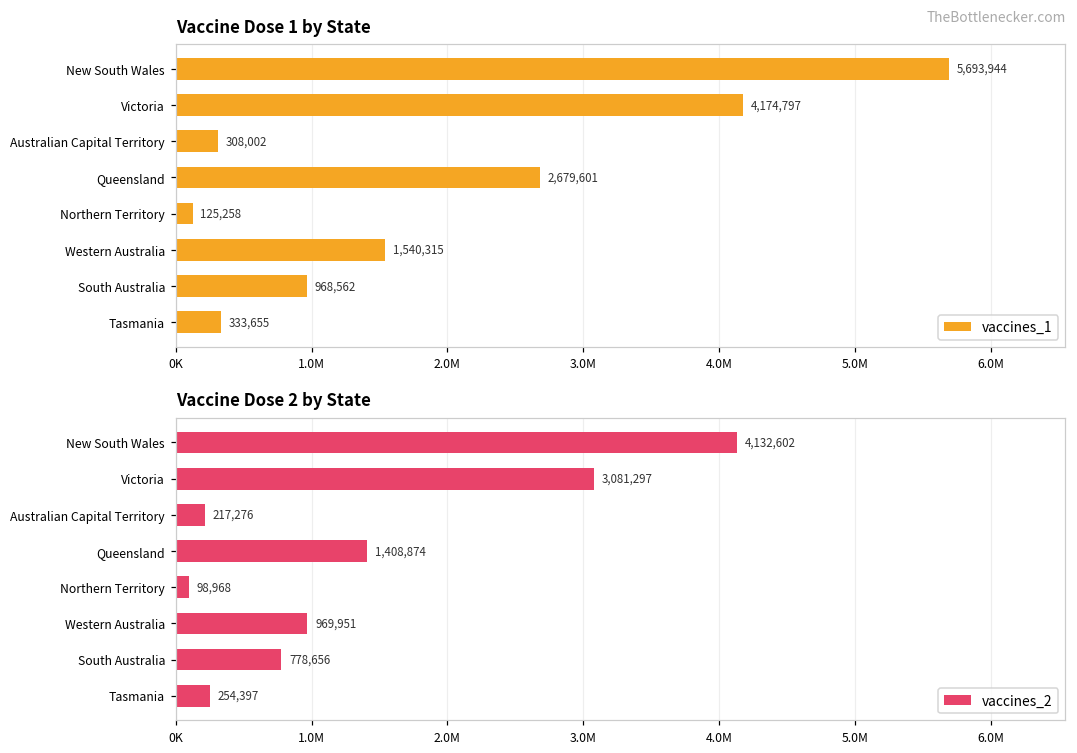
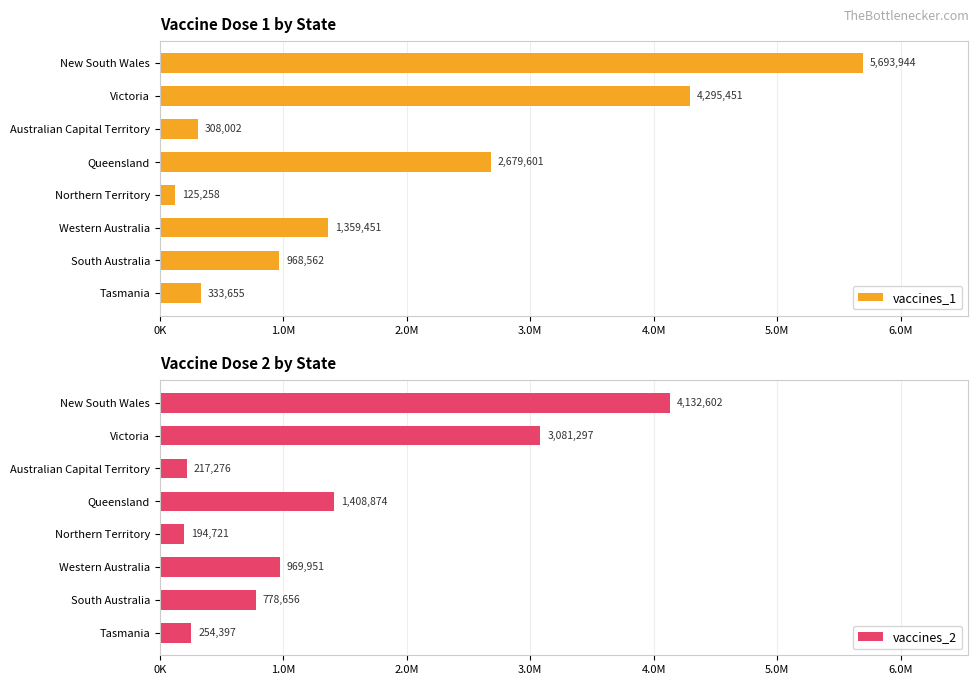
  {
    "Vaccine Dose 1 by State": {
      "New South Wales": "5,693,944",
-     "Victoria": "4,174,797",
+     "Victoria": "4,295,451",
      "Australian Capital Territory": "308,002",
      "Queensland": "2,679,601",
      "Northern Territory": "125,258",
-     "Western Australia": "1,540,315",
+     "Western Australia": "1,359,451",
      "South Australia": "968,562",
      "Tasmania": "333,655"
    },
    "Vaccine Dose 2 by State": {
      "New South Wales": "4,132,602",
      "Victoria": "3,081,297",
      "Australian Capital Territory": "217,276",
      "Queensland": "1,408,874",
-     "Northern Territory": "98,968",
+     "Northern Territory": "194,721",
      "Western Australia": "969,951",
      "South Australia": "778,656",
      "Tasmania": "254,397"
    }
  }
